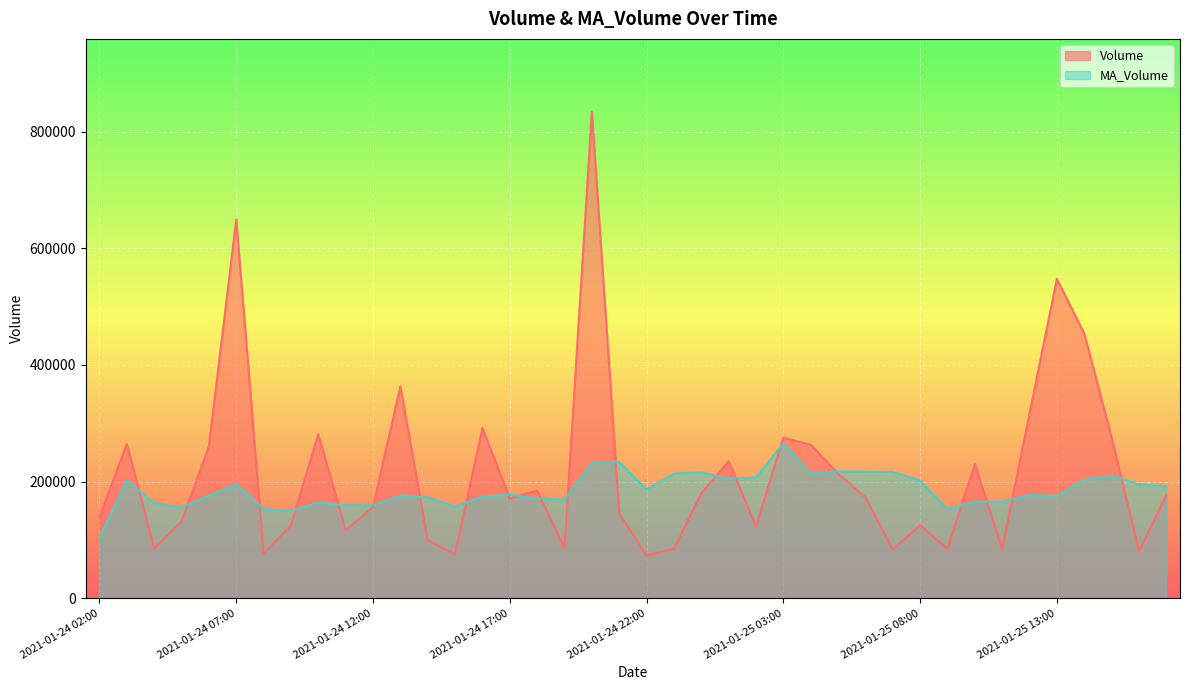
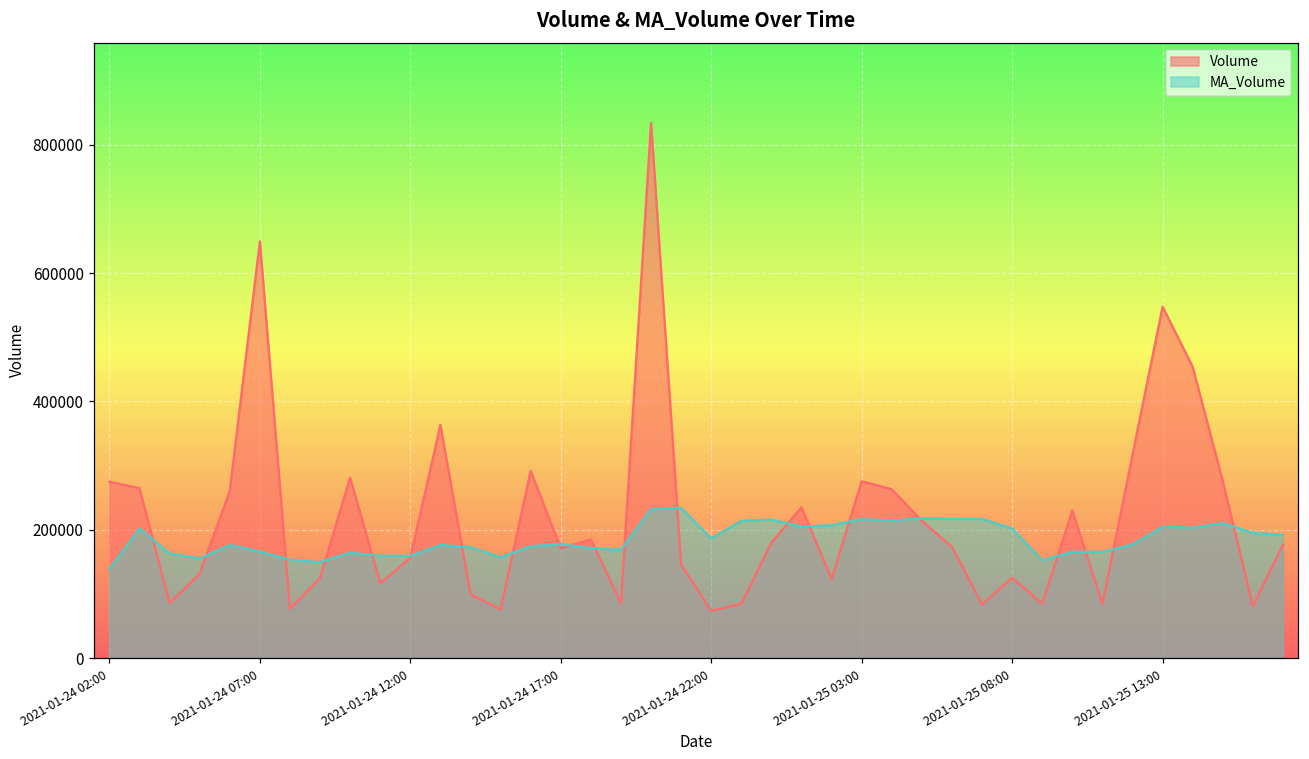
  {
    "Volume": {
-     "2021-01-24 02:00": 140000,
+     "2021-01-24 02:00": 270000,
      "2021-01-24 07:00": 650000,
      "2021-01-24 17:00": 170000,
      "2021-01-24 22:00": 70000,
      "2021-01-25 03:00": 280000,
      "2021-01-25 08:00": 130000,
      "2021-01-25 13:00": 550000
    },
    "MA_Volume": {
-     "2021-01-24 02:00": 100000,
-     "2021-01-24 07:00": 200000,
+     "2021-01-24 02:00": 140000,
+     "2021-01-24 07:00": 170000,
      "2021-01-24 17:00": 180000,
      "2021-01-24 22:00": 190000,
-     "2021-01-25 03:00": 270000,
+     "2021-01-25 03:00": 220000,
      "2021-01-25 08:00": 200000,
-     "2021-01-25 13:00": 180000
+     "2021-01-25 13:00": 200000
    }
  }
